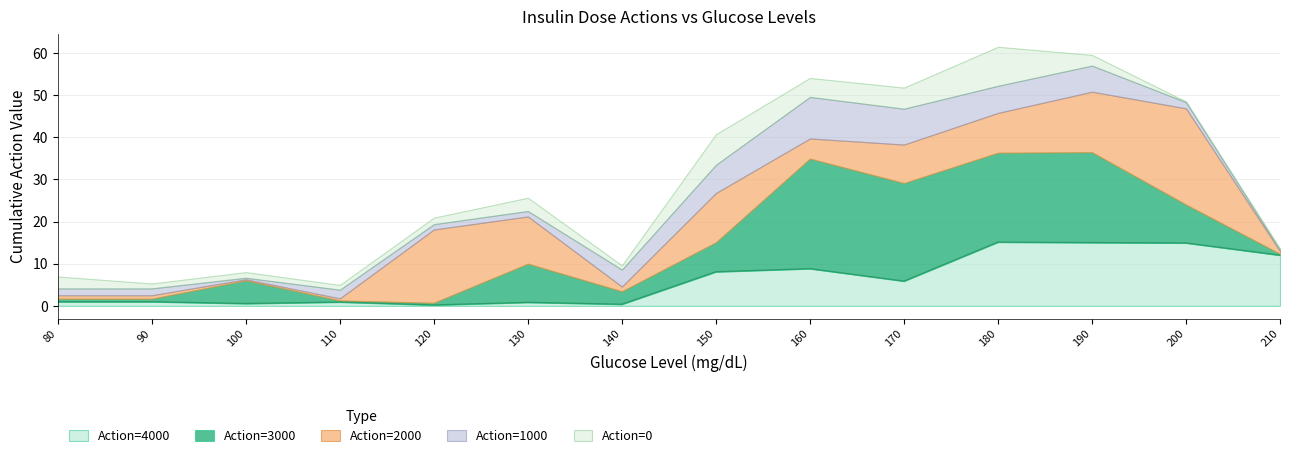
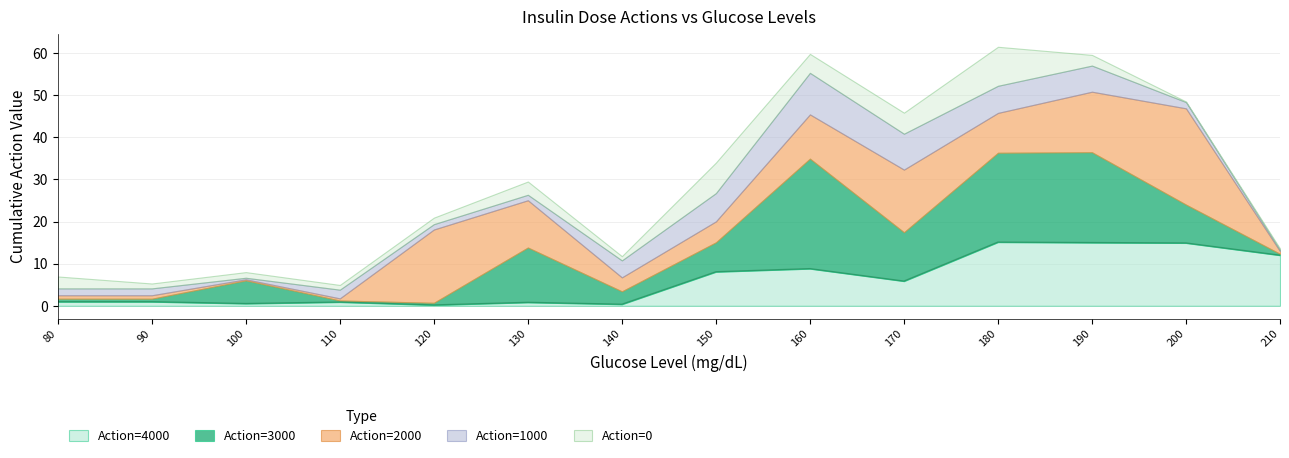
  {
    "Action=3000": {
      "80": 1,
      "90": 1,
-     "130": 9,
+     "130": 13,
      "140": 3,
      "150": 7,
      "160": 26,
-     "170": 23,
+     "170": 12,
      "180": 21,
      "190": 21,
      "200": 9
    },
    "Action=2000": {
      "80": 1,
      "90": 1,
      "120": 17,
      "130": 11,
-     "140": 1,
-     "150": 12,
-     "160": 5,
-     "170": 9,
+     "140": 3,
+     "150": 5,
+     "160": 11,
+     "170": 15,
      "180": 9,
      "190": 14,
      "200": 23
    }
  }
